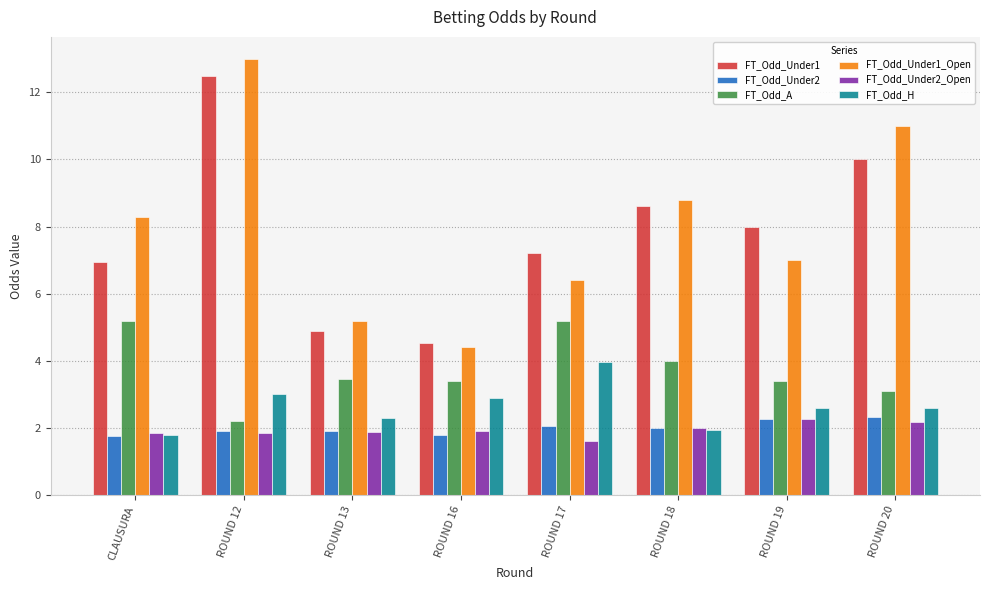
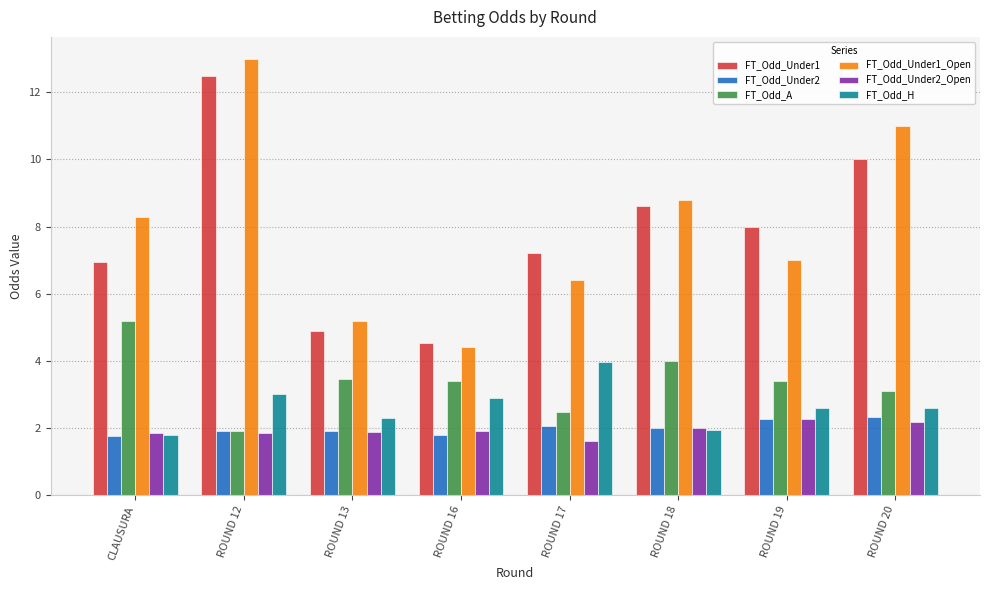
  {
    "FT_Odd_Under1": {
      "CLAUSURA": 7.0,
      "ROUND 12": 12.5,
      "ROUND 13": 4.9,
      "ROUND 16": 4.5,
      "ROUND 17": 7.2,
      "ROUND 18": 8.6,
      "ROUND 19": 8.0,
      "ROUND 20": 10.0
    },
    "FT_Odd_Under2": {
      "CLAUSURA": 1.8,
      "ROUND 12": 1.9,
      "ROUND 13": 1.9,
      "ROUND 16": 1.8,
      "ROUND 17": 2.1,
      "ROUND 18": 2.0,
      "ROUND 19": 2.3,
      "ROUND 20": 2.3
    },
    "FT_Odd_A": {
      "CLAUSURA": 5.2,
-     "ROUND 12": 2.2,
+     "ROUND 12": 1.9,
      "ROUND 13": 3.5,
      "ROUND 16": 3.4,
-     "ROUND 17": 5.2,
+     "ROUND 17": 2.5,
      "ROUND 18": 4.0,
      "ROUND 19": 3.4,
      "ROUND 20": 3.1
    },
    "FT_Odd_Under1_Open": {
      "CLAUSURA": 8.3,
      "ROUND 12": 13.0,
      "ROUND 13": 5.2,
      "ROUND 16": 4.4,
      "ROUND 17": 6.4,
      "ROUND 18": 8.8,
      "ROUND 19": 7.0,
      "ROUND 20": 11.0
    },
    "FT_Odd_Under2_Open": {
      "CLAUSURA": 1.9,
      "ROUND 12": 1.8,
      "ROUND 13": 1.9,
      "ROUND 16": 1.9,
      "ROUND 17": 1.6,
      "ROUND 18": 2.0,
      "ROUND 19": 2.3,
      "ROUND 20": 2.2
    },
    "FT_Odd_H": {
      "CLAUSURA": 1.8,
      "ROUND 12": 3.0,
      "ROUND 13": 2.3,
      "ROUND 16": 2.9,
      "ROUND 17": 4.0,
      "ROUND 18": 2.0,
      "ROUND 19": 2.6,
      "ROUND 20": 2.6
    }
  }
